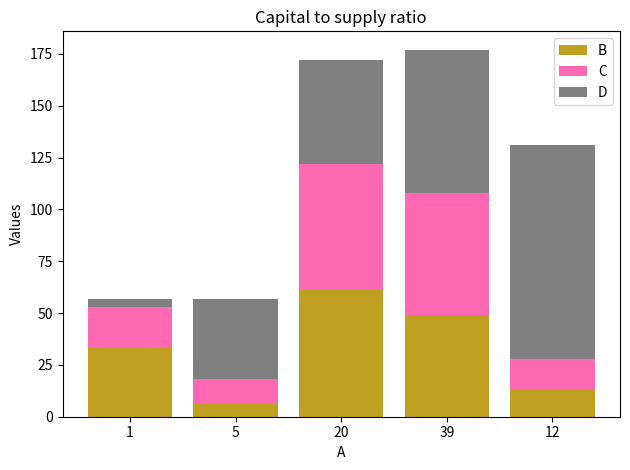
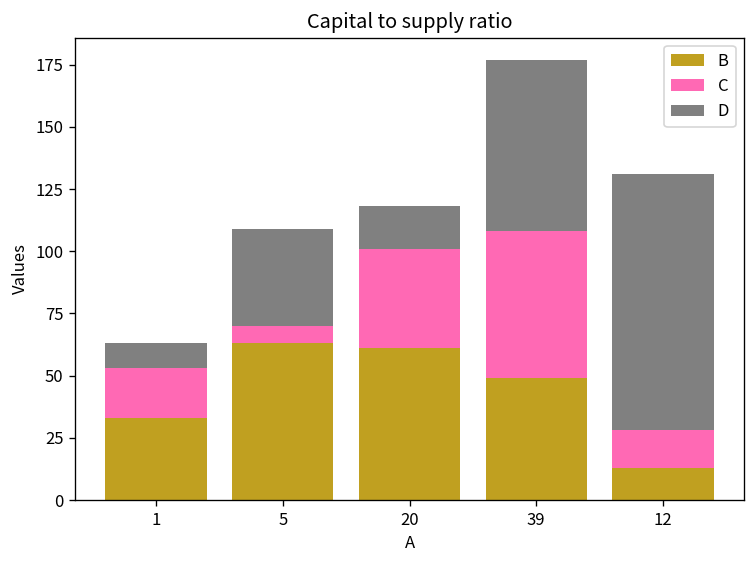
  {
    "B": {
      "1": 33,
-     "5": 6,
+     "5": 63,
      "20": 61,
      "39": 49,
      "12": 13
    },
    "C": {
      "1": 20,
-     "5": 12,
-     "20": 61,
+     "5": 7,
+     "20": 40,
      "39": 59,
      "12": 15
    },
    "D": {
-     "1": 4,
+     "1": 10,
      "5": 39,
-     "20": 50,
+     "20": 17,
      "39": 69,
      "12": 103
    }
  }
